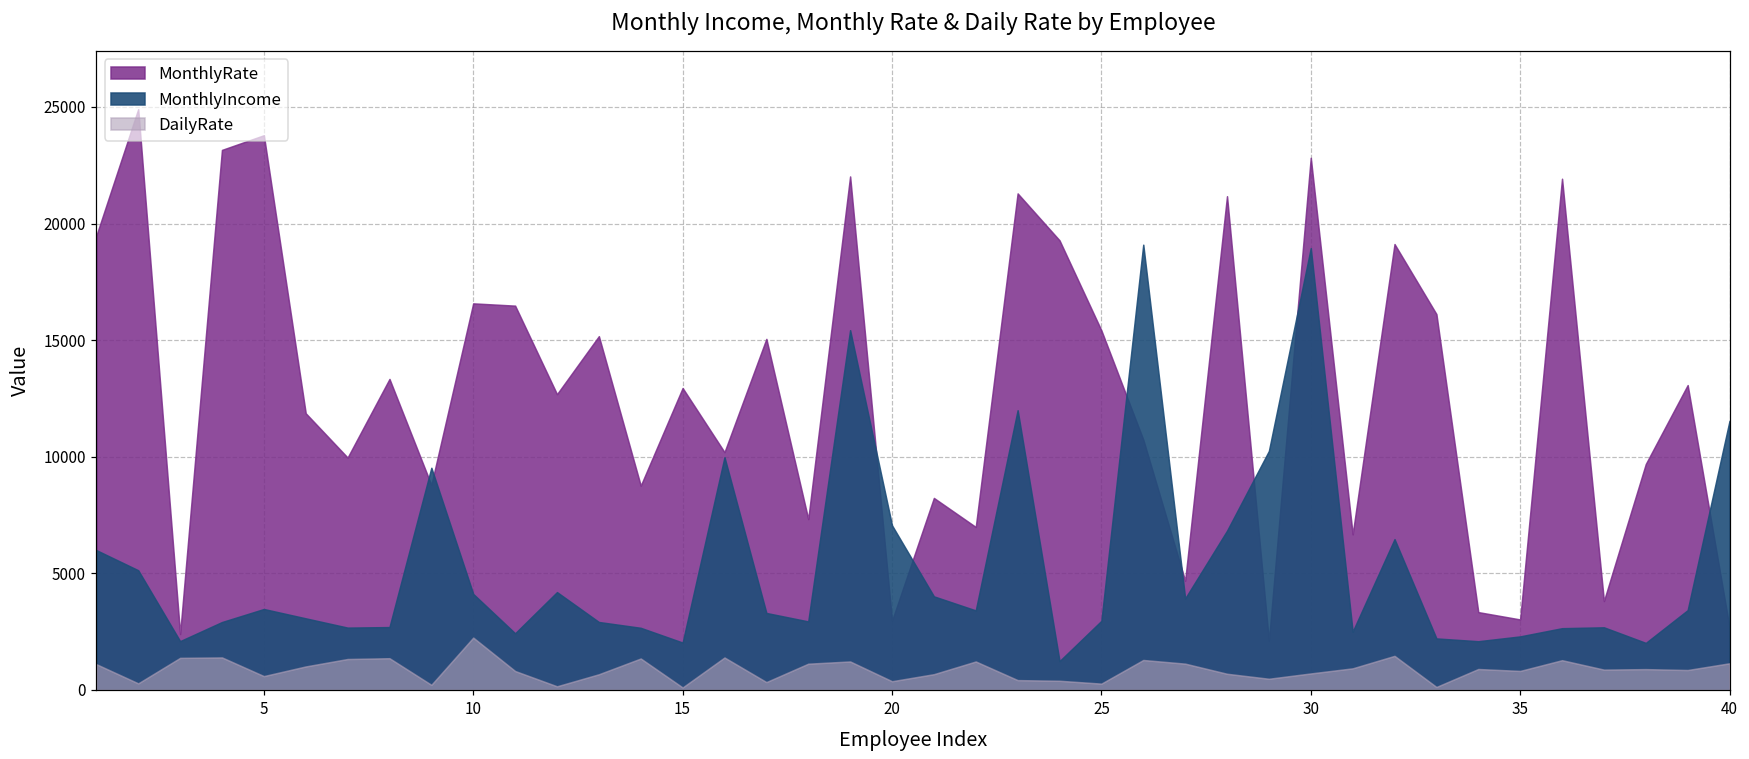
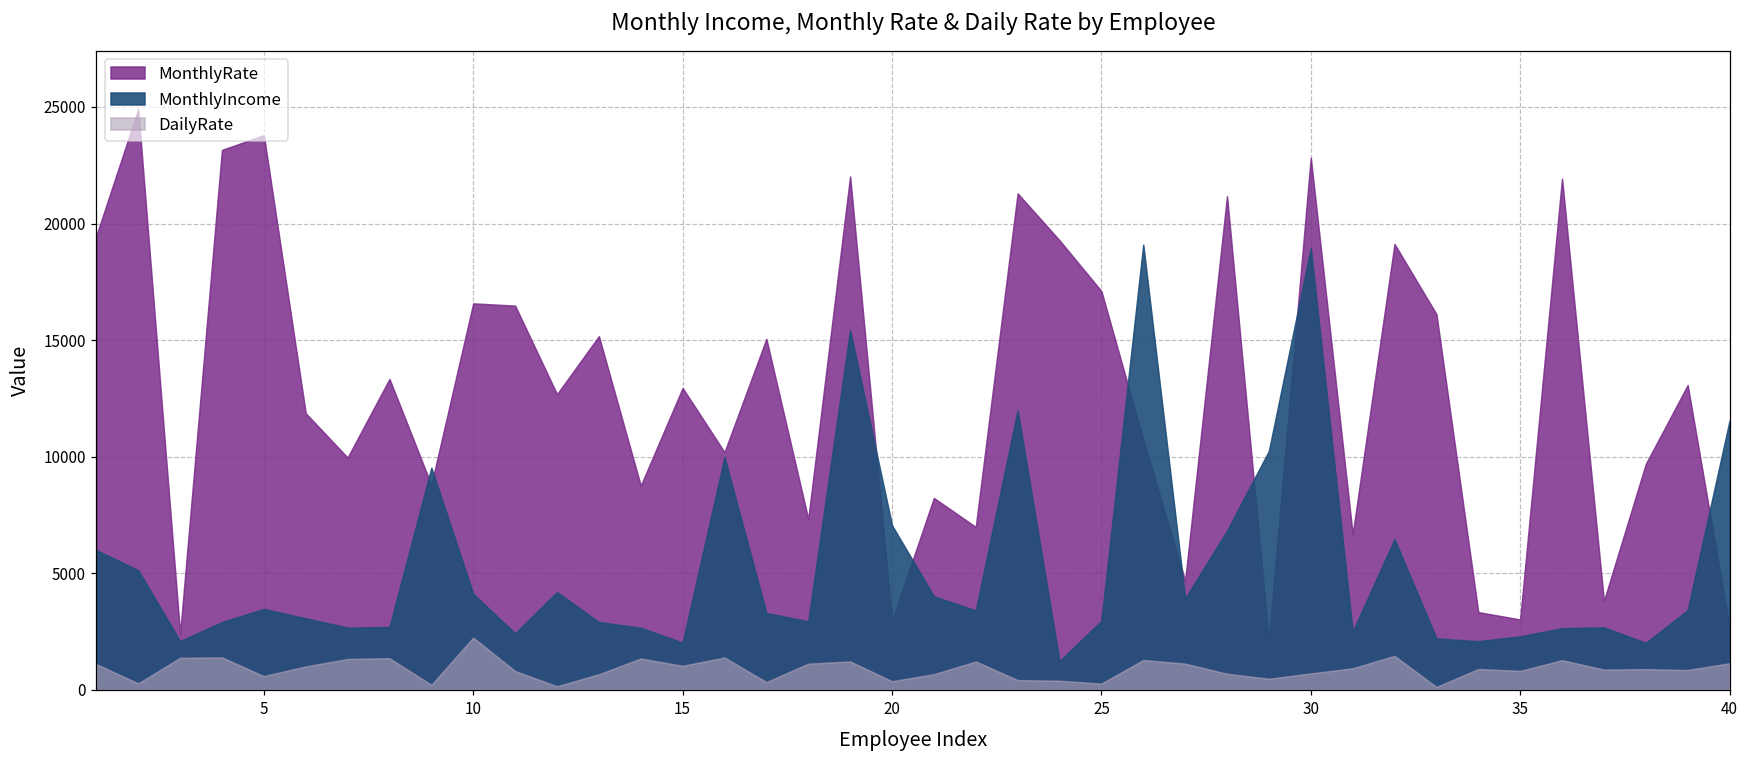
  {
    "MonthlyRate": {
      "10": 16600,
      "15": 12900,
      "20": 3000,
-     "25": 15400,
+     "25": 17100,
      "30": 22800,
      "35": 3000,
      "40": 2700
    },
    "MonthlyIncome": {
      "5": 3500,
      "10": 4100,
      "15": 2000,
      "20": 7100,
      "25": 3000,
      "30": 18900,
      "35": 2300,
      "40": 11500
    },
    "DailyRate": {
      "5": 600,
      "10": 2200,
-     "15": 100,
+     "15": 1000,
      "20": 400,
      "25": 300,
      "30": 700,
      "35": 800,
      "40": 1100
    }
  }
